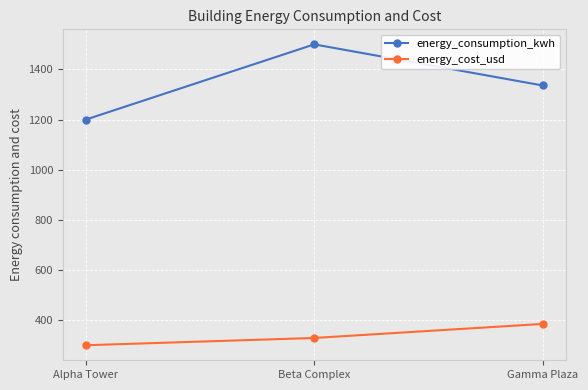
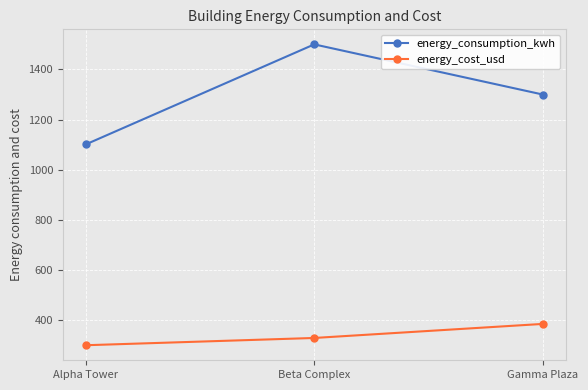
  {
    "energy_consumption_kwh": {
-     "Alpha Tower": 1200,
+     "Alpha Tower": 1100,
      "Beta Complex": 1500,
-     "Gamma Plaza": 1340
+     "Gamma Plaza": 1300
    },
    "energy_cost_usd": {
      "Alpha Tower": 300,
      "Beta Complex": 330,
      "Gamma Plaza": 390
    }
  }
